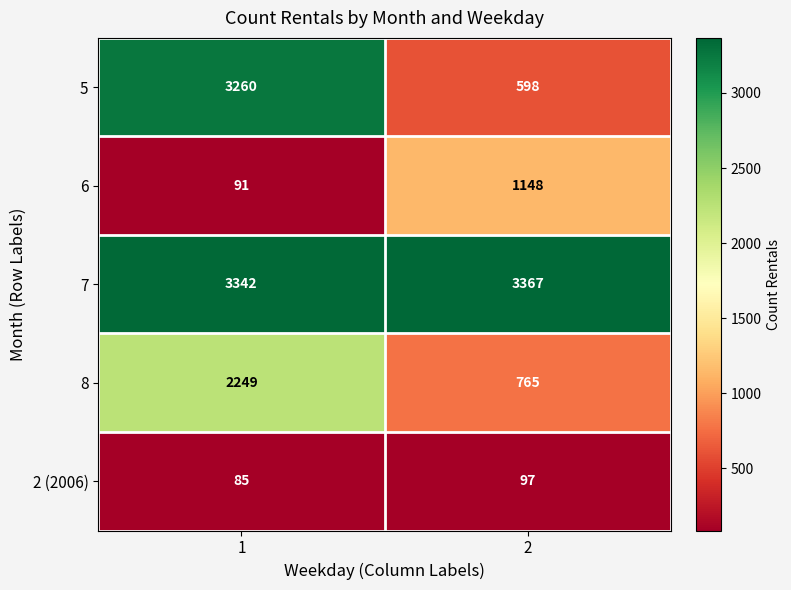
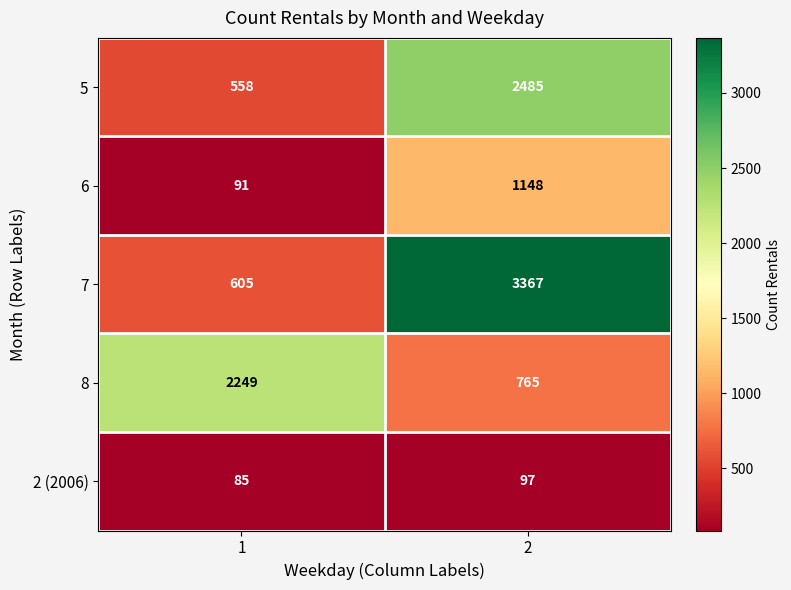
  {
    "5": {
-     "1": 3260,
-     "2": 598
+     "1": 558,
+     "2": 2485
    },
    "6": {
      "1": 91,
      "2": 1148
    },
    "7": {
-     "1": 3342,
+     "1": 605,
      "2": 3367
    },
    "8": {
      "1": 2249,
      "2": 765
    },
    "2 (2006)": {
      "1": 85,
      "2": 97
    }
  }
